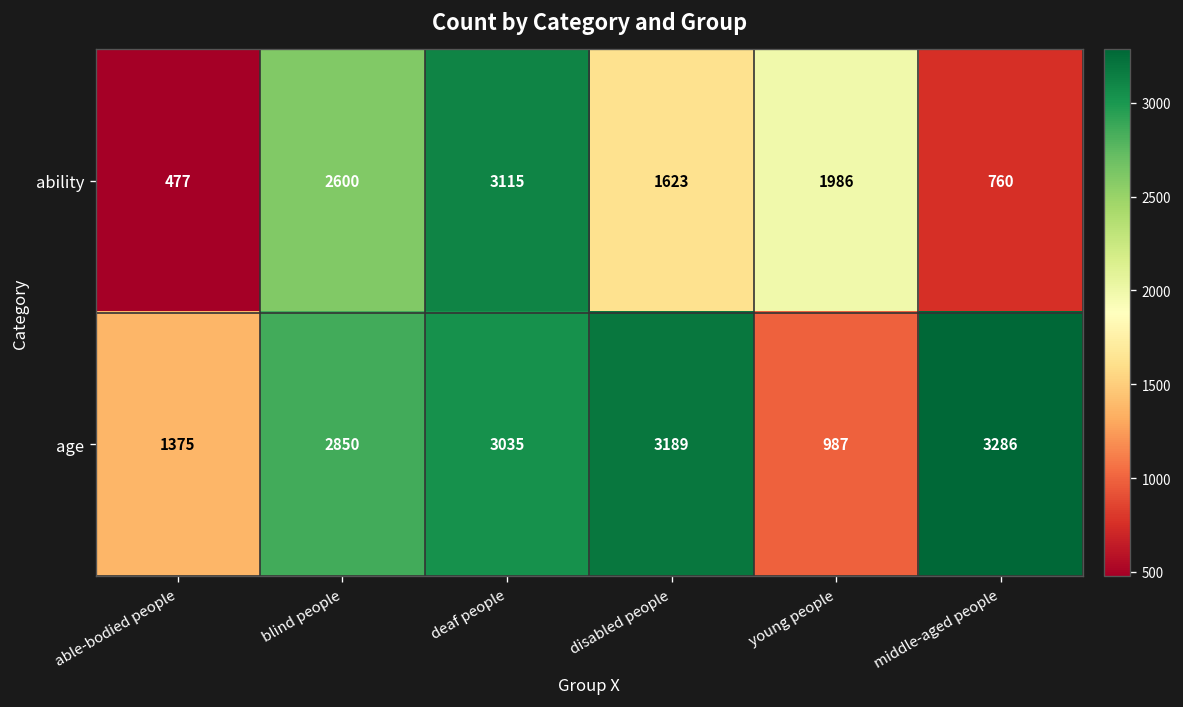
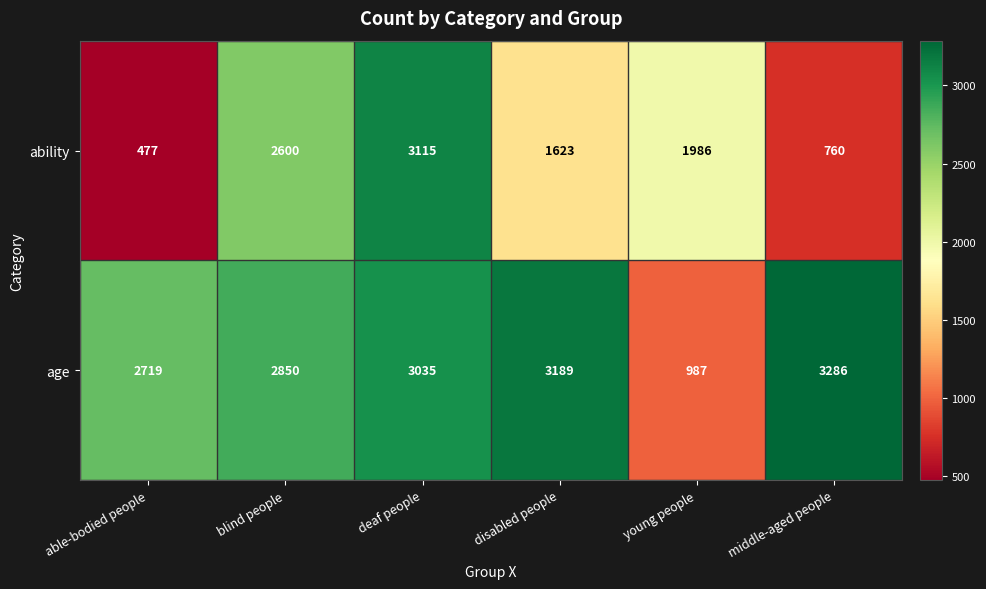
  {
    "ability": {
      "able-bodied people": 477,
      "blind people": 2600,
      "deaf people": 3115,
      "disabled people": 1623,
      "young people": 1986,
      "middle-aged people": 760
    },
    "age": {
-     "able-bodied people": 1375,
+     "able-bodied people": 2719,
      "blind people": 2850,
      "deaf people": 3035,
      "disabled people": 3189,
      "young people": 987,
      "middle-aged people": 3286
    }
  }
